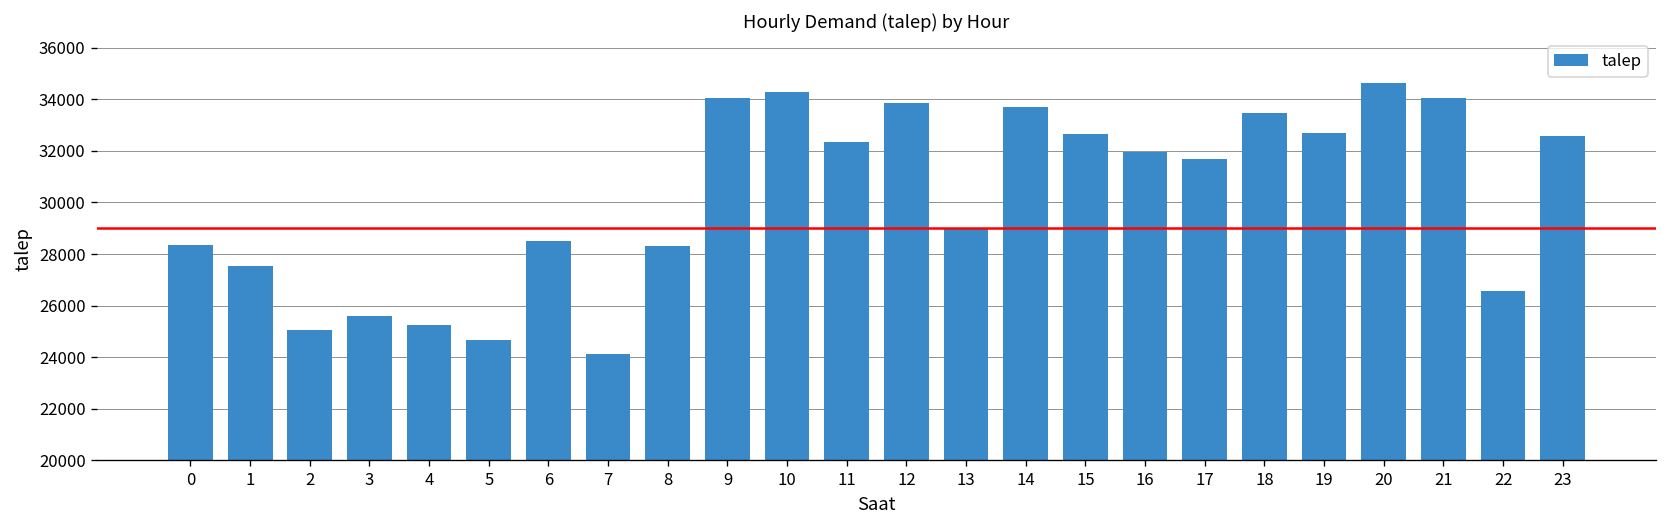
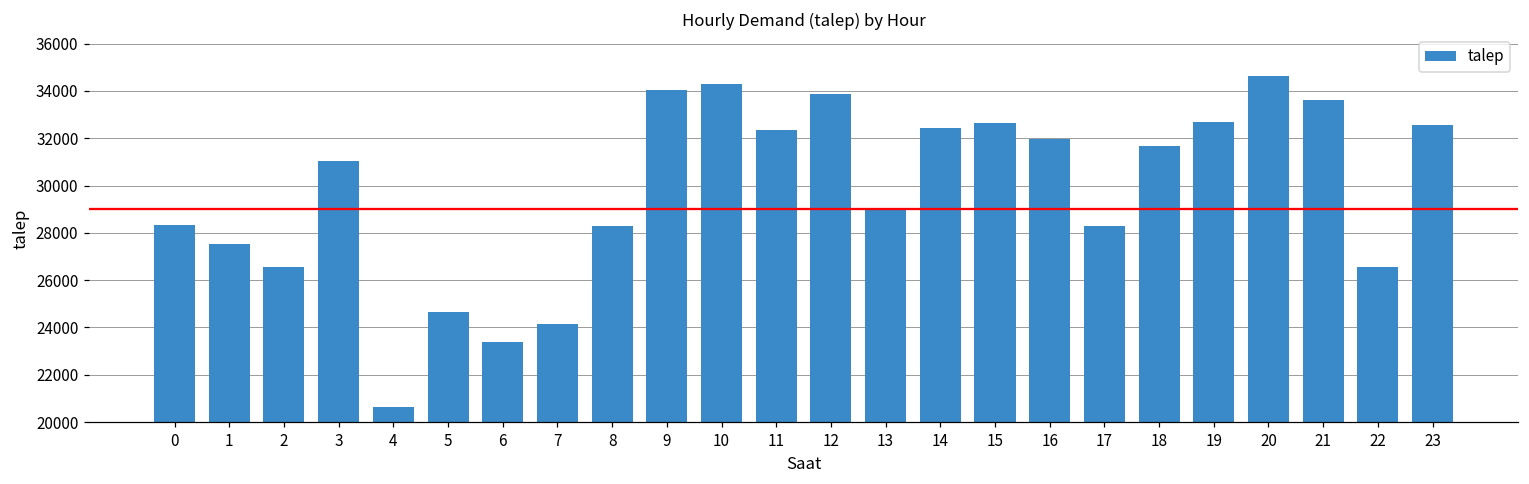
  {
    "0": 28300,
    "1": 27500,
-   "2": 25000,
-   "3": 25600,
-   "4": 25300,
+   "2": 26500,
+   "3": 31000,
+   "4": 20600,
    "5": 24700,
-   "6": 28500,
+   "6": 23400,
    "7": 24100,
    "8": 28300,
    "9": 34000,
    "10": 34300,
    "11": 32400,
    "12": 33800,
    "13": 29000,
-   "14": 33700,
+   "14": 32400,
    "15": 32700,
    "16": 32000,
-   "17": 31700,
-   "18": 33500,
+   "17": 28300,
+   "18": 31700,
    "19": 32700,
    "20": 34600,
-   "21": 34000,
+   "21": 33600,
    "22": 26600,
    "23": 32600
  }
